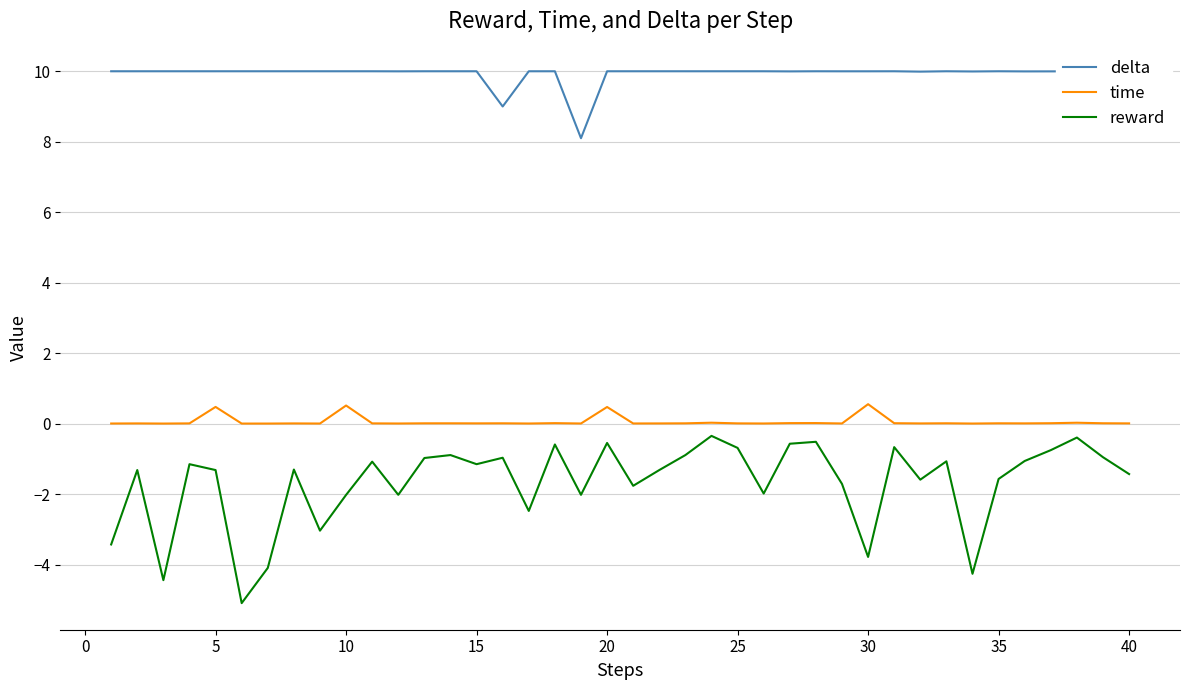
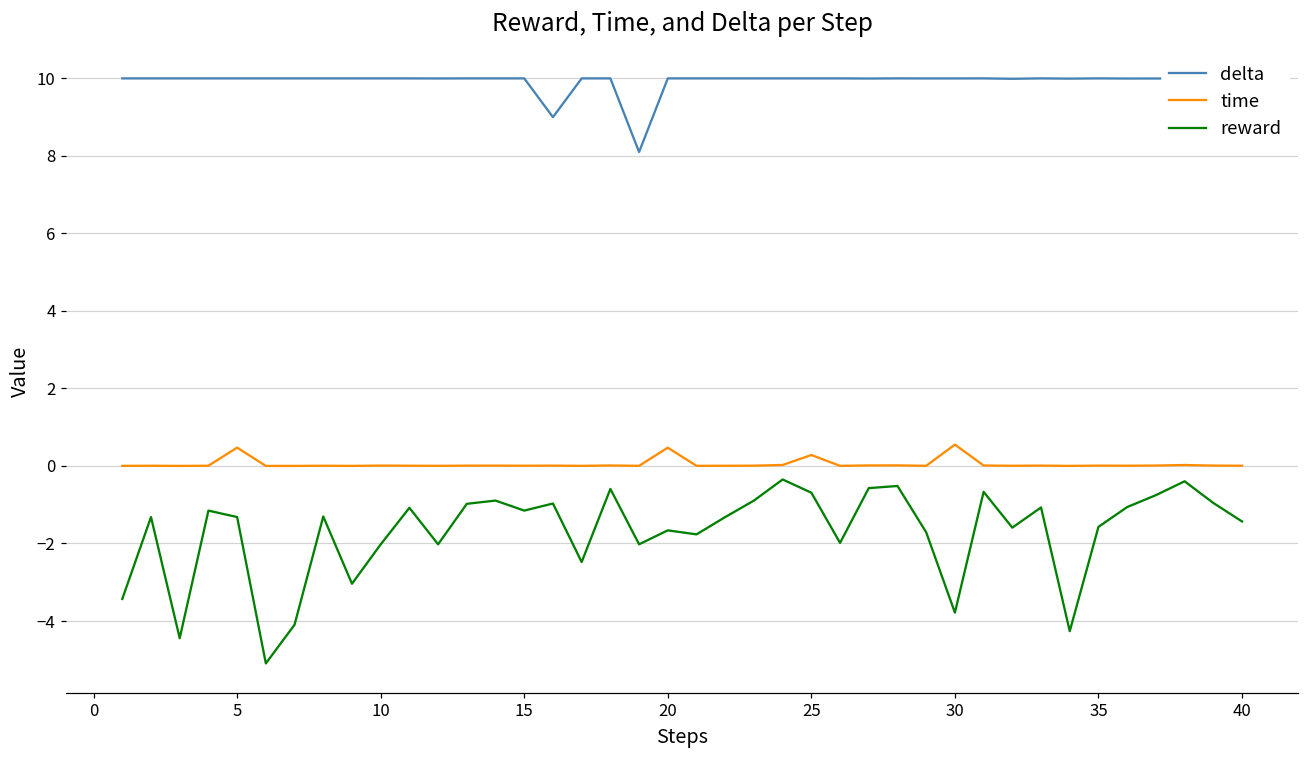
  {
    "delta": {
      "5": 10.0,
      "10": 10.0,
      "15": 10.0,
      "20": 10.0,
      "25": 10.0,
      "30": 10.0,
      "35": 10.0
    },
    "time": {
      "5": 0.5,
-     "10": 0.5,
+     "10": 0.0,
      "15": 0.0,
      "20": 0.5,
-     "25": 0.0,
+     "25": 0.3,
      "30": 0.6,
      "35": 0.0,
      "40": 0.0
    },
    "reward": {
      "5": -1.3,
      "10": -2.0,
      "15": -1.2,
-     "20": -0.5,
+     "20": -1.7,
      "25": -0.7,
      "30": -3.8,
      "35": -1.6,
      "40": -1.4
    }
  }
